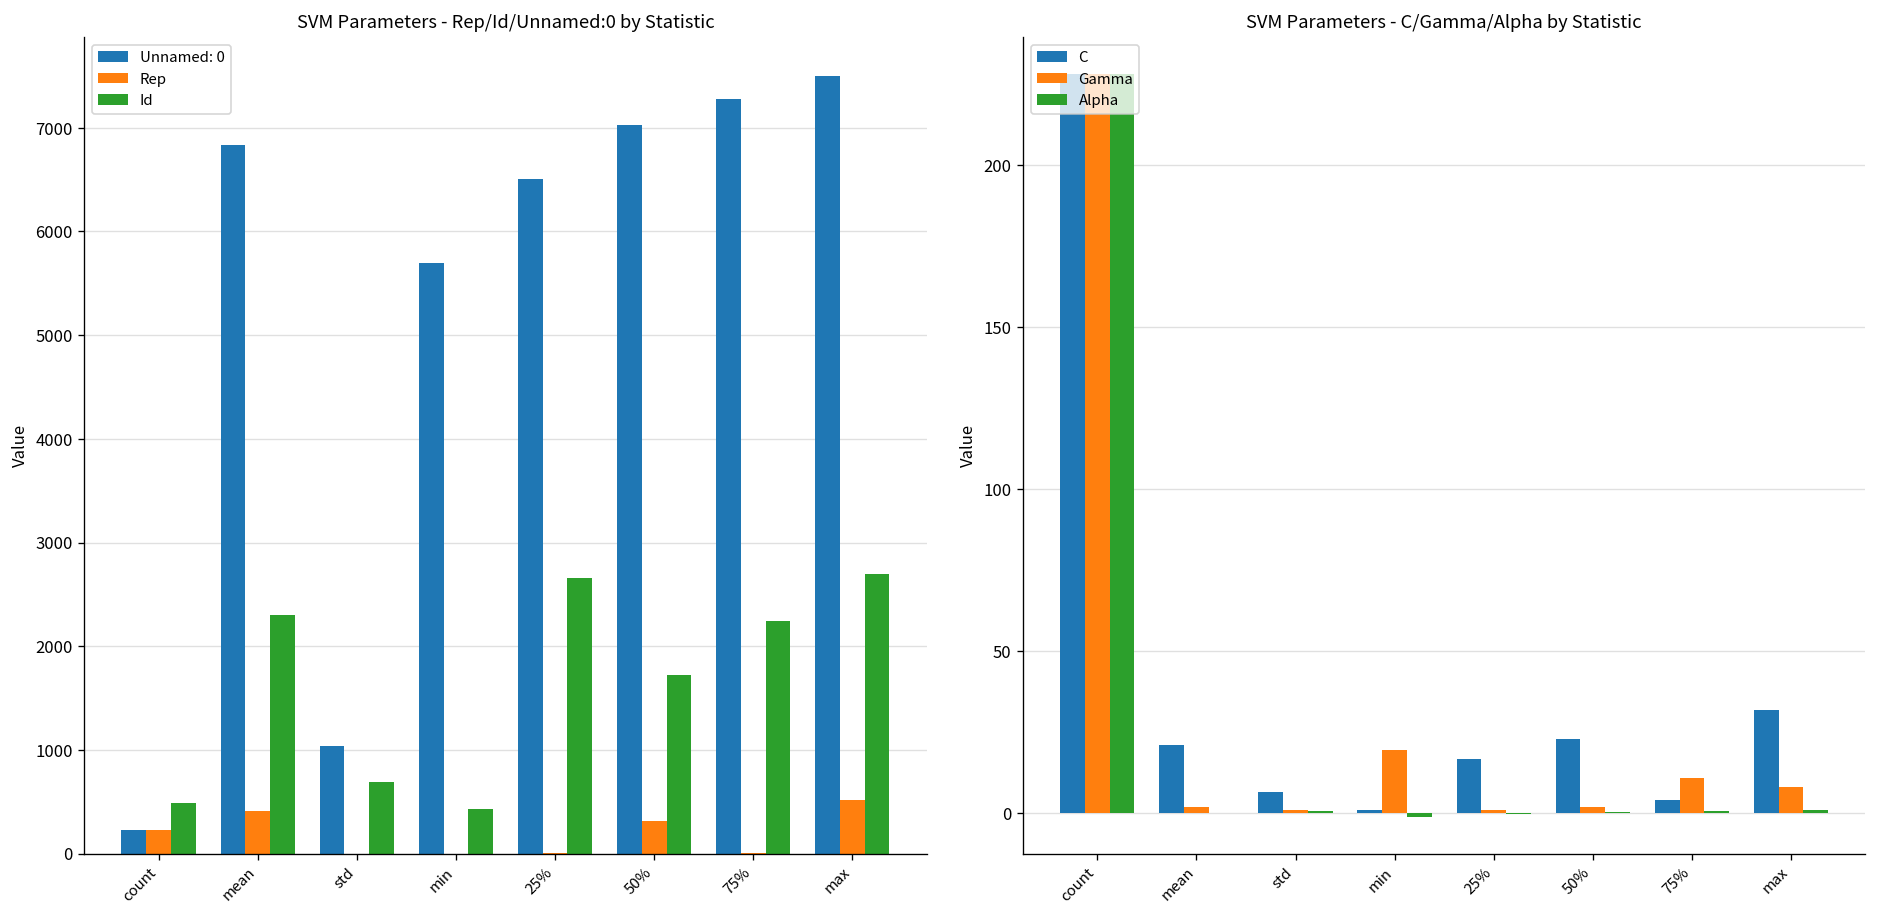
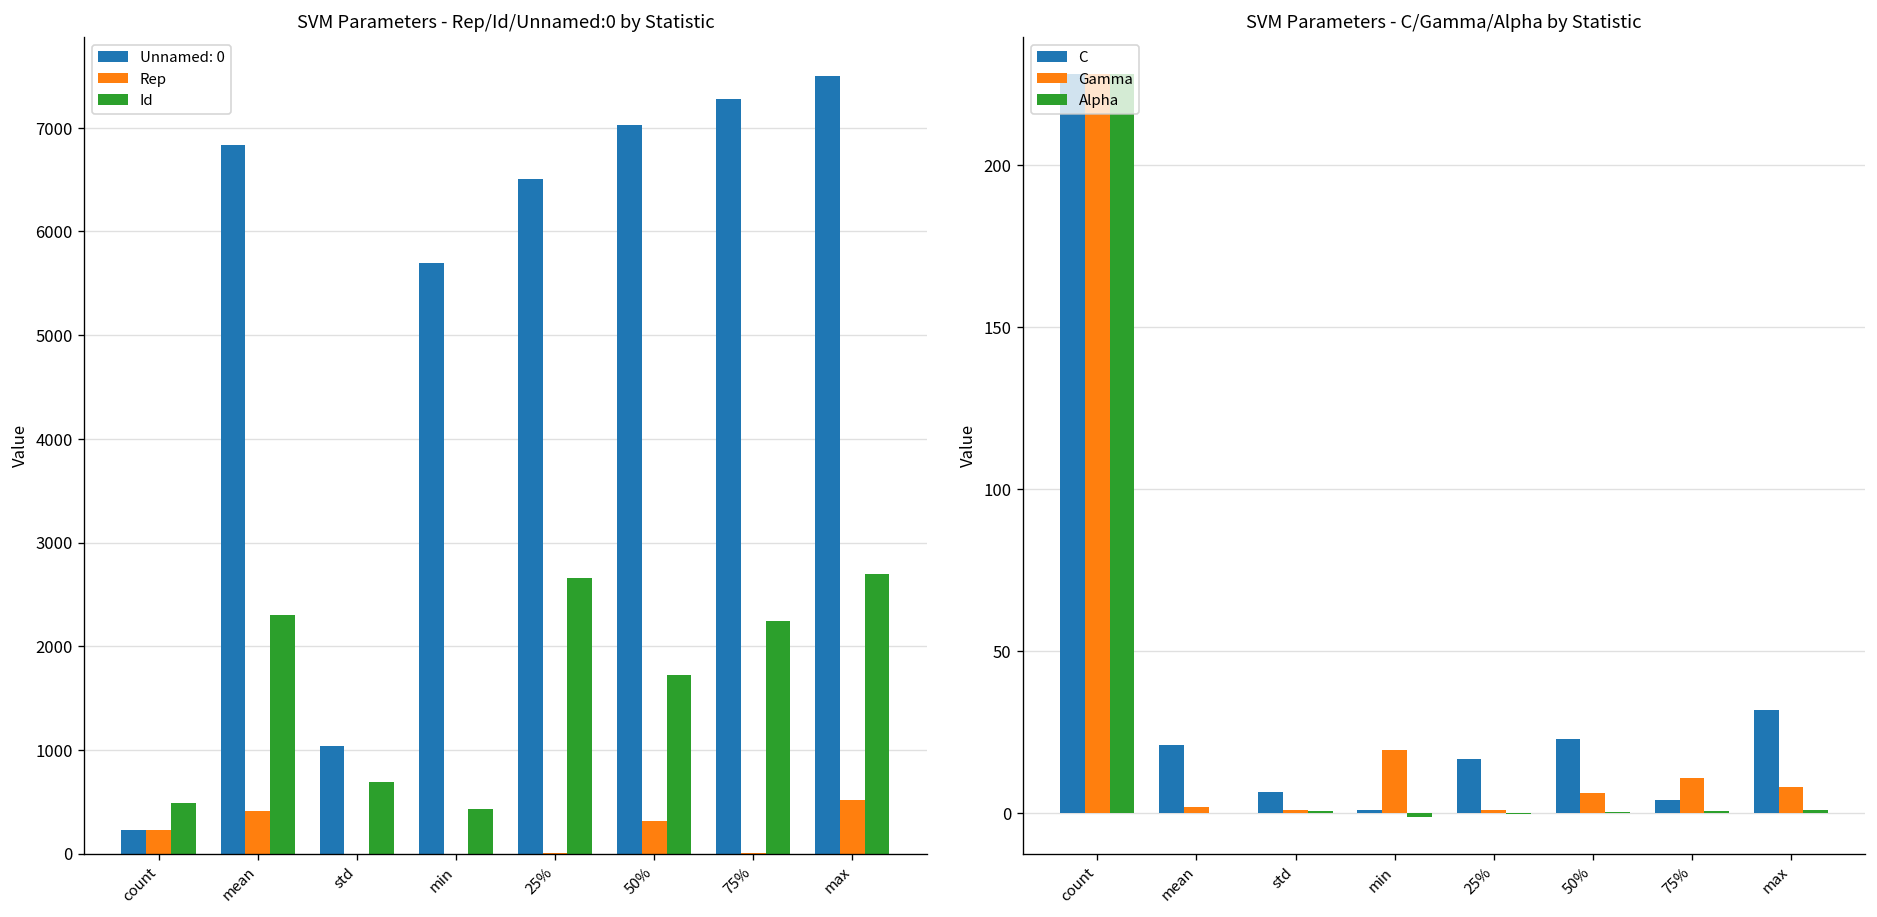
  {
    "SVM Parameters - Rep/Id/Unnamed:0 by Statistic": {
      "Unnamed: 0": {
        "count": 200,
        "mean": 6800,
        "std": 1000,
        "min": 5700,
        "25%": 6500,
        "50%": 7000,
        "75%": 7300,
        "max": 7500
      },
      "Rep": {
        "count": 200,
        "mean": 400,
        "50%": 300,
        "max": 500
      },
      "Id": {
        "count": 500,
        "mean": 2300,
        "std": 700,
        "min": 400,
        "25%": 2700,
        "50%": 1700,
        "75%": 2200,
        "max": 2700
      }
    },
    "SVM Parameters - C/Gamma/Alpha by Statistic": {
      "C": {
        "mean": 21,
        "std": 7,
        "min": 1,
        "25%": 17,
        "50%": 23,
        "75%": 4,
        "max": 32
      },
      "Gamma": {
        "mean": 2,
        "std": 1,
        "min": 19,
        "25%": 1,
-       "50%": 2,
+       "50%": 6,
        "75%": 11,
        "max": 8
      },
      "Alpha": {
        "min": -1,
        "max": 1
      }
    }
  }
